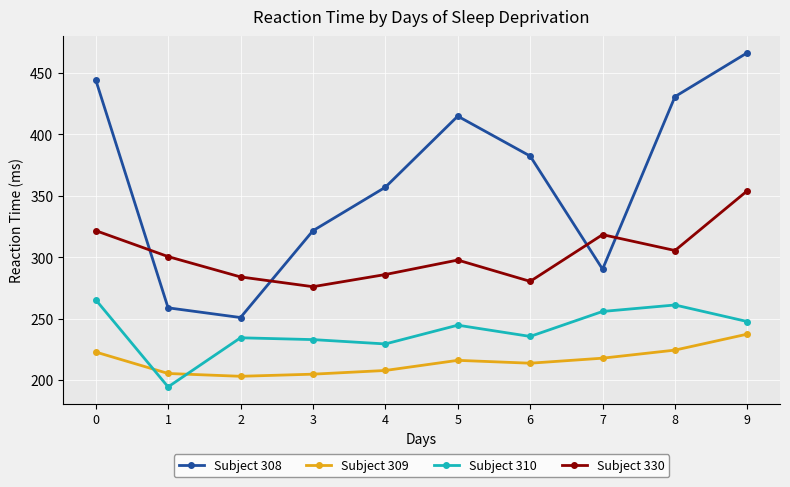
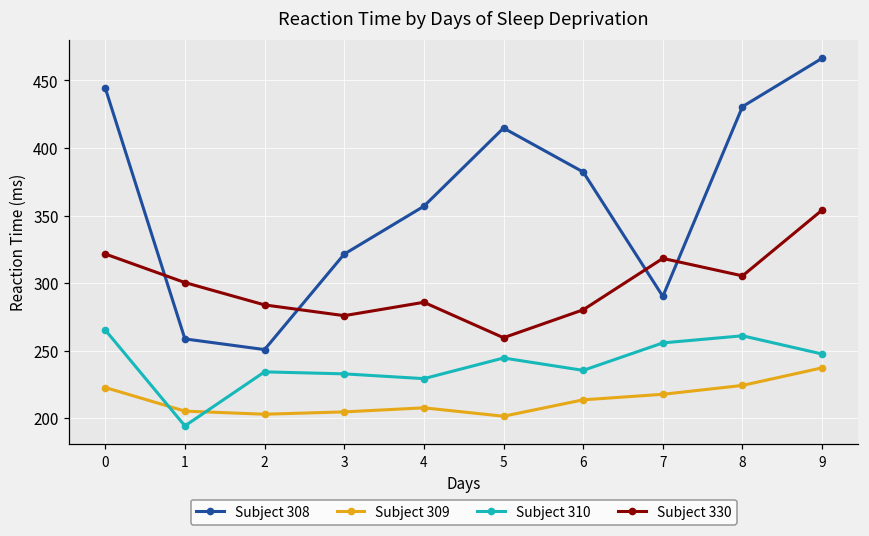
  {
    "Subject 308": {
      "0": 444,
      "1": 259,
      "2": 251,
      "3": 321,
      "4": 357,
      "5": 415,
      "6": 382,
      "7": 290,
      "8": 431,
      "9": 466
    },
    "Subject 309": {
      "0": 223,
      "1": 205,
      "2": 203,
      "3": 205,
      "4": 208,
-     "5": 216,
+     "5": 201,
      "6": 214,
      "7": 218,
      "8": 224,
      "9": 237
    },
    "Subject 310": {
      "0": 265,
      "1": 194,
      "2": 234,
      "3": 233,
      "4": 229,
      "5": 245,
      "6": 235,
      "7": 256,
      "8": 261,
      "9": 248
    },
    "Subject 330": {
      "0": 322,
      "1": 300,
      "2": 284,
      "3": 276,
      "4": 286,
-     "5": 298,
+     "5": 260,
      "6": 280,
      "7": 318,
      "8": 305,
      "9": 354
    }
  }
